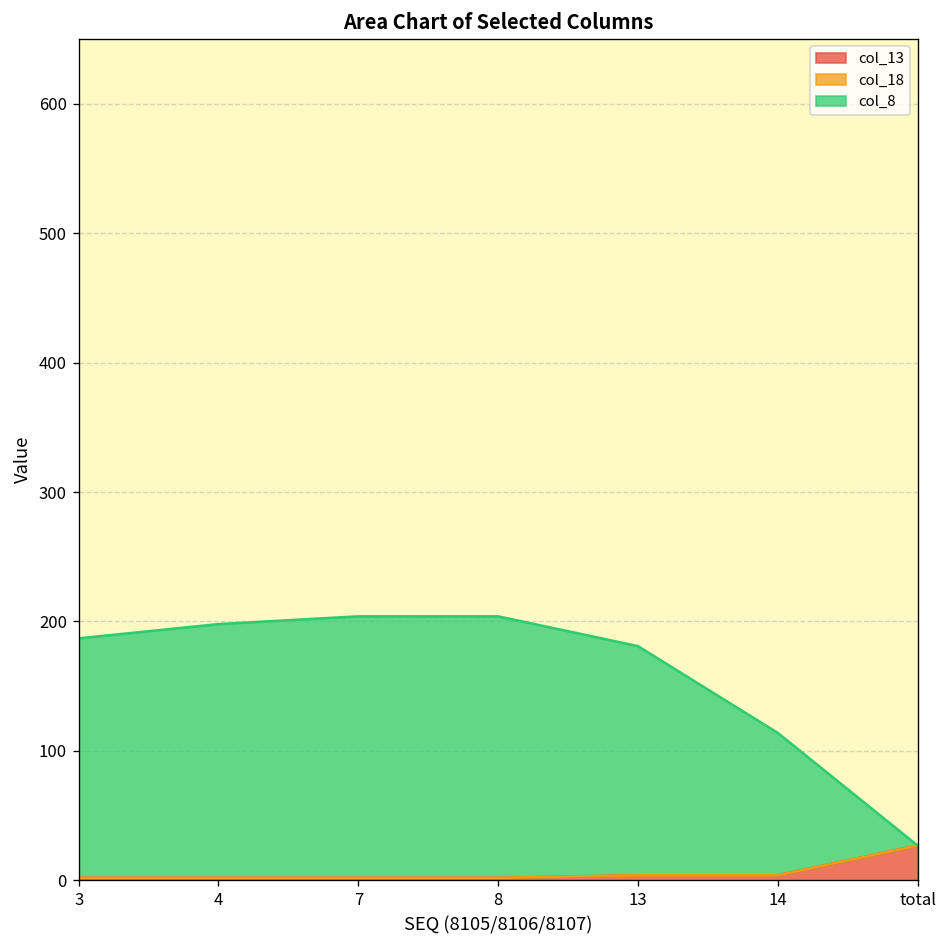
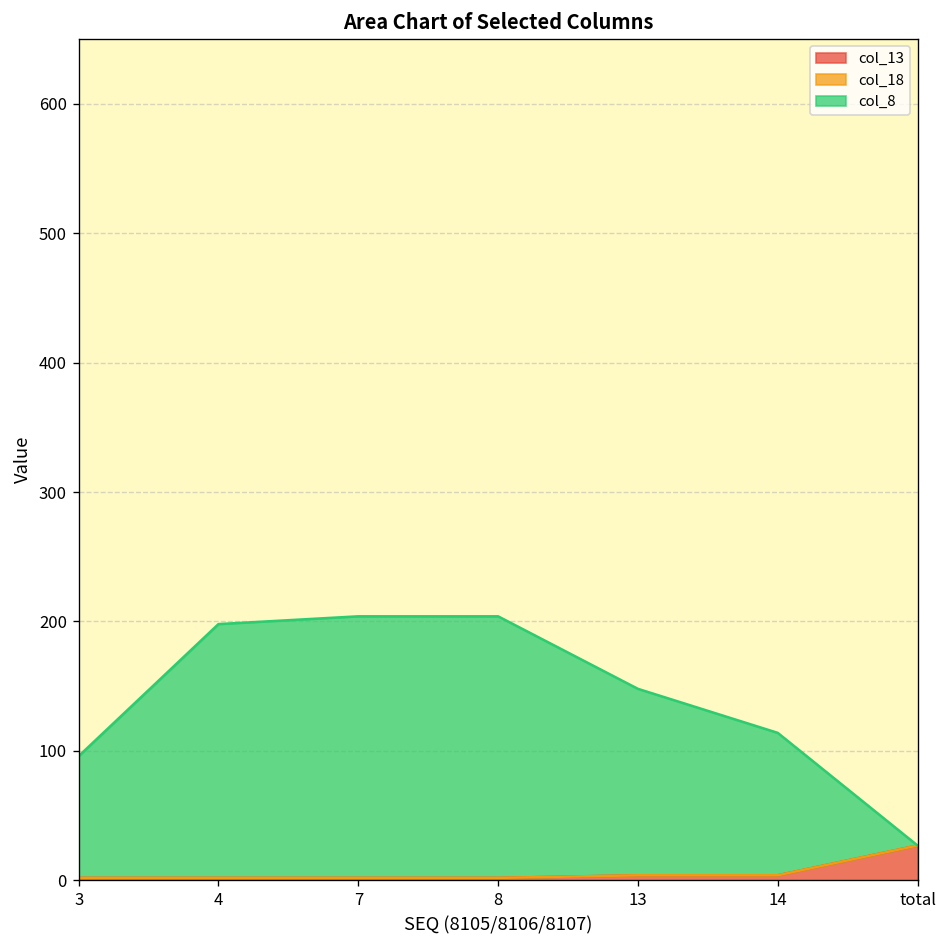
  {
    "col_18": {
      "3": 2,
      "4": 2,
      "7": 2,
      "8": 2,
      "13": 4,
      "14": 4
    },
    "col_8": {
-     "3": 185,
+     "3": 94,
      "4": 196,
      "7": 202,
      "8": 202,
-     "13": 177,
+     "13": 144,
      "14": 110
    }
  }
